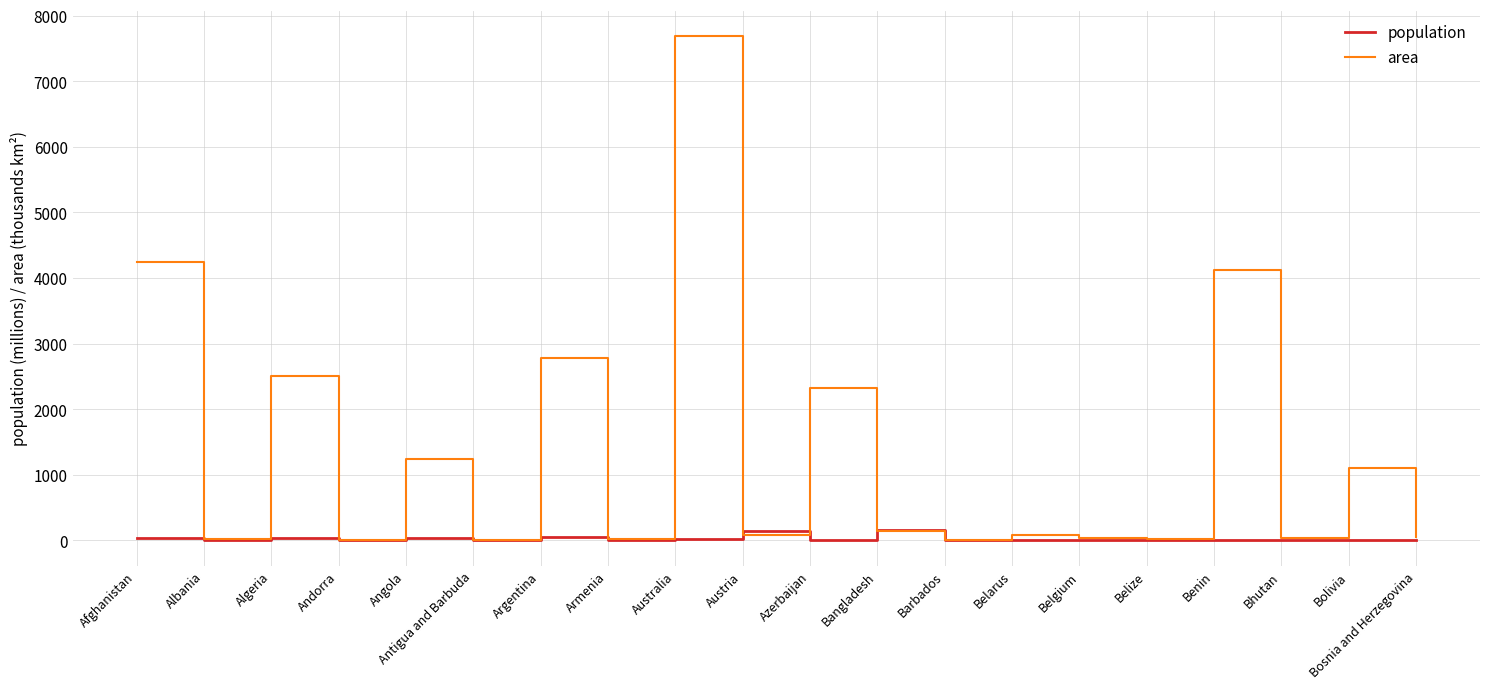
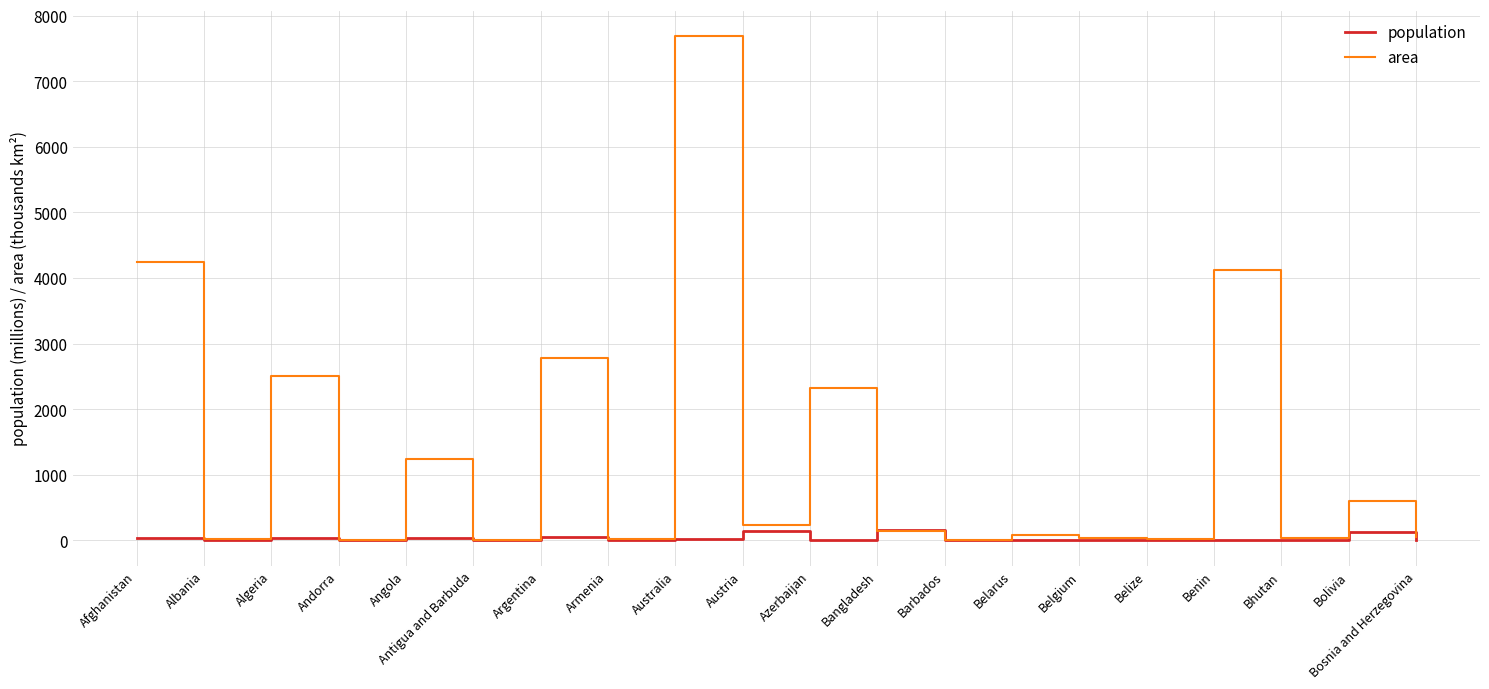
  {
    "population": {
      "Afghanistan": 0,
      "Algeria": 0,
      "Angola": 0,
      "Argentina": 0,
      "Australia": 0,
      "Austria": 100,
      "Azerbaijan": 0,
      "Belarus": 0,
      "Benin": 0,
-     "Bolivia": 0,
+     "Bolivia": 100,
      "Bosnia and Herzegovina": 0
    },
    "area": {
      "Afghanistan": 4200,
      "Algeria": 2500,
      "Angola": 1200,
      "Argentina": 2800,
      "Australia": 7700,
-     "Austria": 100,
+     "Austria": 200,
      "Azerbaijan": 2300,
      "Belarus": 100,
      "Benin": 4100,
-     "Bolivia": 1100,
+     "Bolivia": 600,
      "Bosnia and Herzegovina": 100
    }
  }
